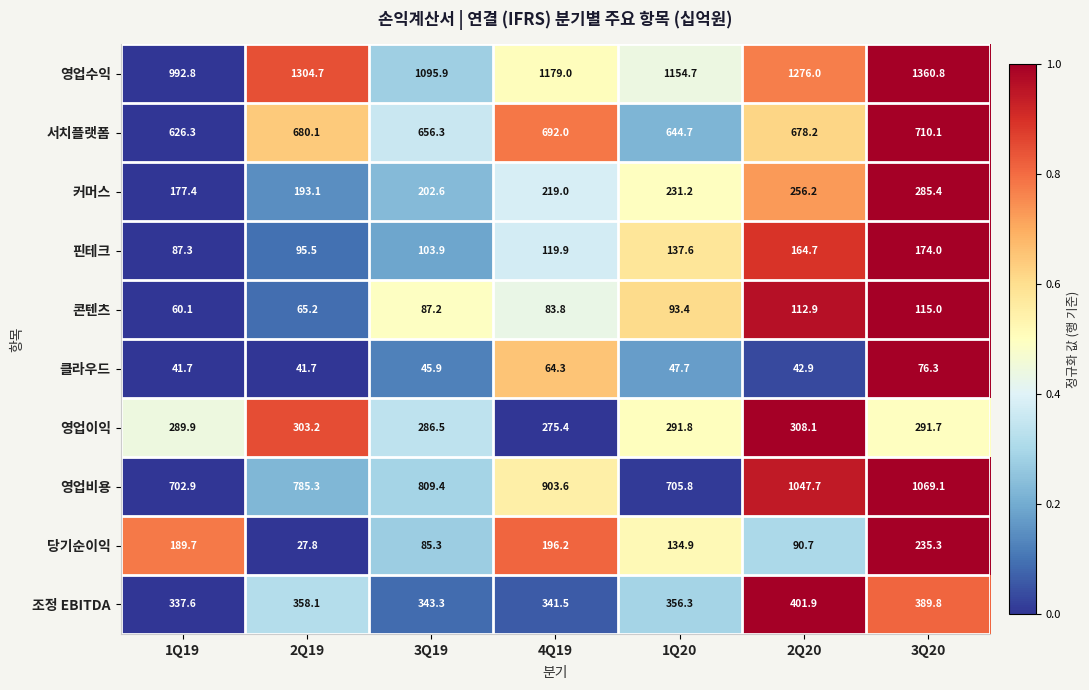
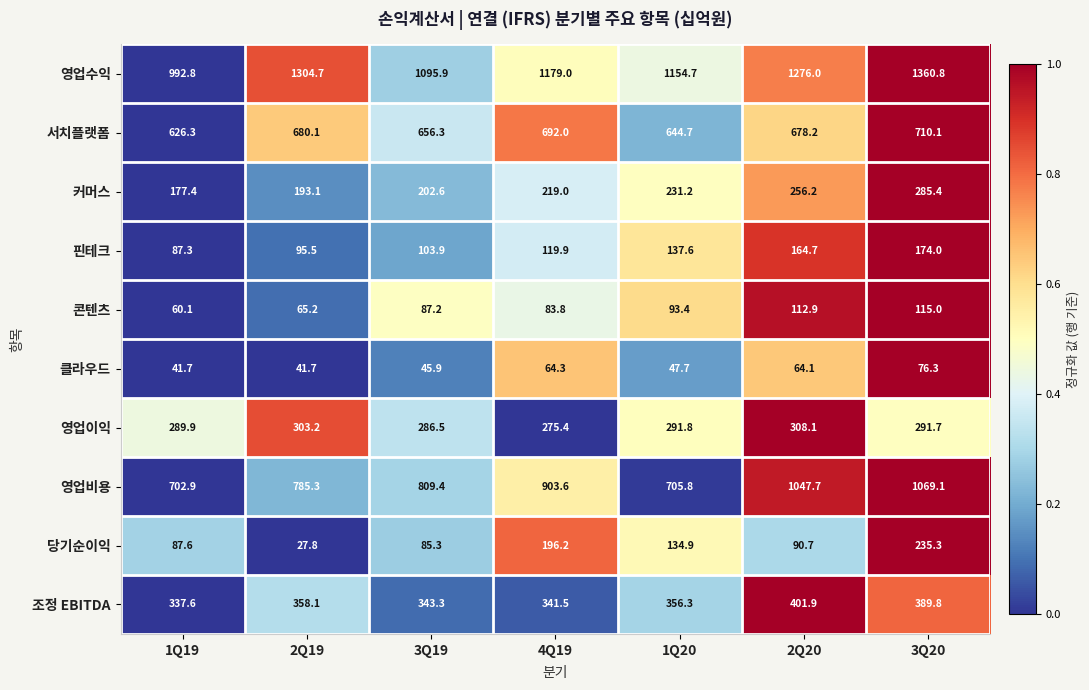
  {
    "영업수익": {
      "1Q19": 992.8,
      "2Q19": 1304.7,
      "3Q19": 1095.9,
      "4Q19": 1179.0,
      "1Q20": 1154.7,
      "2Q20": 1276.0,
      "3Q20": 1360.8
    },
    "서치플랫폼": {
      "1Q19": 626.3,
      "2Q19": 680.1,
      "3Q19": 656.3,
      "4Q19": 692.0,
      "1Q20": 644.7,
      "2Q20": 678.2,
      "3Q20": 710.1
    },
    "커머스": {
      "1Q19": 177.4,
      "2Q19": 193.1,
      "3Q19": 202.6,
      "4Q19": 219.0,
      "1Q20": 231.2,
      "2Q20": 256.2,
      "3Q20": 285.4
    },
    "핀테크": {
      "1Q19": 87.3,
      "2Q19": 95.5,
      "3Q19": 103.9,
      "4Q19": 119.9,
      "1Q20": 137.6,
      "2Q20": 164.7,
      "3Q20": 174.0
    },
    "콘텐츠": {
      "1Q19": 60.1,
      "2Q19": 65.2,
      "3Q19": 87.2,
      "4Q19": 83.8,
      "1Q20": 93.4,
      "2Q20": 112.9,
      "3Q20": 115.0
    },
    "클라우드": {
      "1Q19": 41.7,
      "2Q19": 41.7,
      "3Q19": 45.9,
      "4Q19": 64.3,
      "1Q20": 47.7,
-     "2Q20": 42.9,
+     "2Q20": 64.1,
      "3Q20": 76.3
    },
    "영업이익": {
      "1Q19": 289.9,
      "2Q19": 303.2,
      "3Q19": 286.5,
      "4Q19": 275.4,
      "1Q20": 291.8,
      "2Q20": 308.1,
      "3Q20": 291.7
    },
    "영업비용": {
      "1Q19": 702.9,
      "2Q19": 785.3,
      "3Q19": 809.4,
      "4Q19": 903.6,
      "1Q20": 705.8,
      "2Q20": 1047.7,
      "3Q20": 1069.1
    },
    "당기순이익": {
-     "1Q19": 189.7,
+     "1Q19": 87.6,
      "2Q19": 27.8,
      "3Q19": 85.3,
      "4Q19": 196.2,
      "1Q20": 134.9,
      "2Q20": 90.7,
      "3Q20": 235.3
    },
    "조정 EBITDA": {
      "1Q19": 337.6,
      "2Q19": 358.1,
      "3Q19": 343.3,
      "4Q19": 341.5,
      "1Q20": 356.3,
      "2Q20": 401.9,
      "3Q20": 389.8
    }
  }
